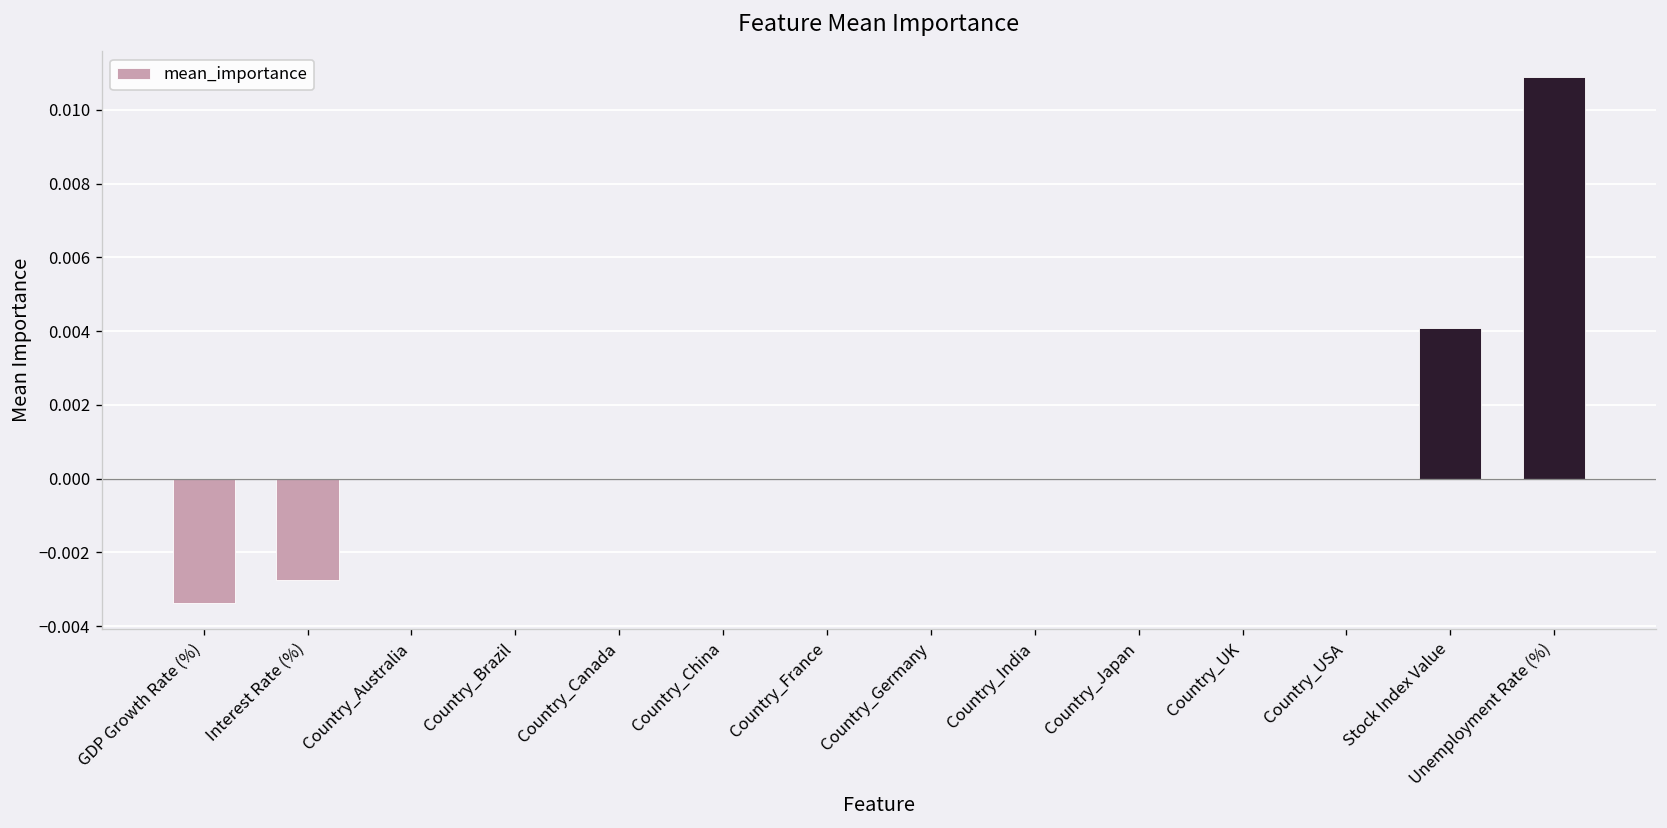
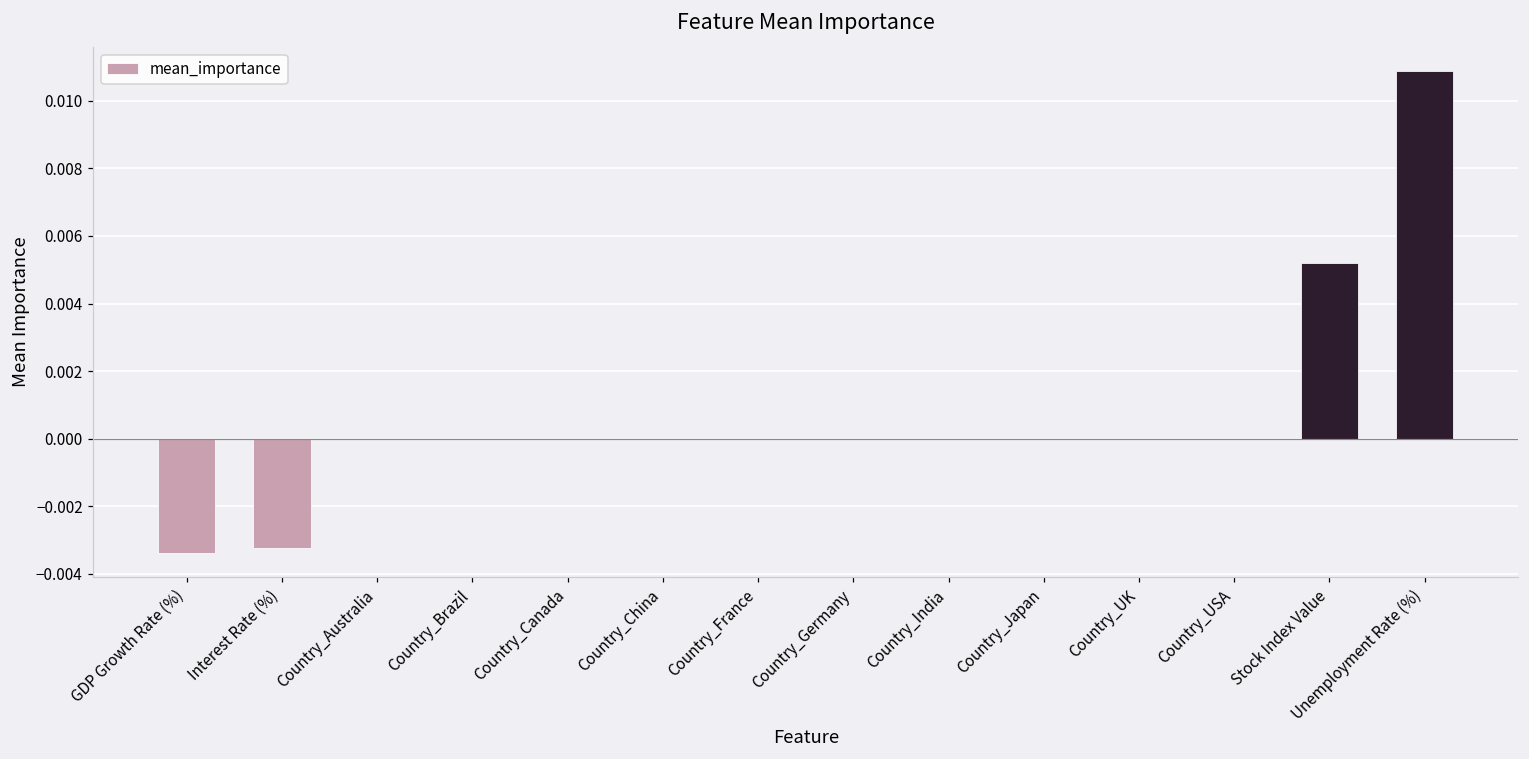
  {
    "GDP Growth Rate (%)": -0.0034,
-   "Interest Rate (%)": -0.0028,
+   "Interest Rate (%)": -0.0032,
    "Country_Australia": 0.0000,
    "Country_Brazil": 0.0000,
    "Country_Canada": 0.0000,
    "Country_China": 0.0000,
    "Country_France": 0.0000,
    "Country_Germany": 0.0000,
    "Country_India": 0.0000,
    "Country_Japan": 0.0000,
    "Country_UK": 0.0000,
    "Country_USA": 0.0000,
-   "Stock Index Value": 0.0041,
+   "Stock Index Value": 0.0052,
    "Unemployment Rate (%)": 0.0109
  }
